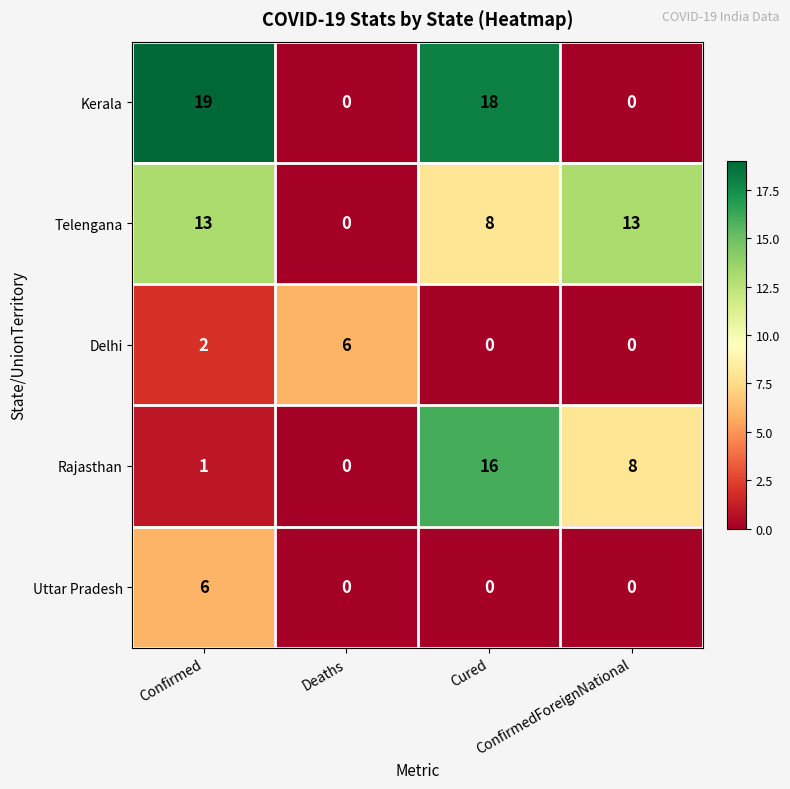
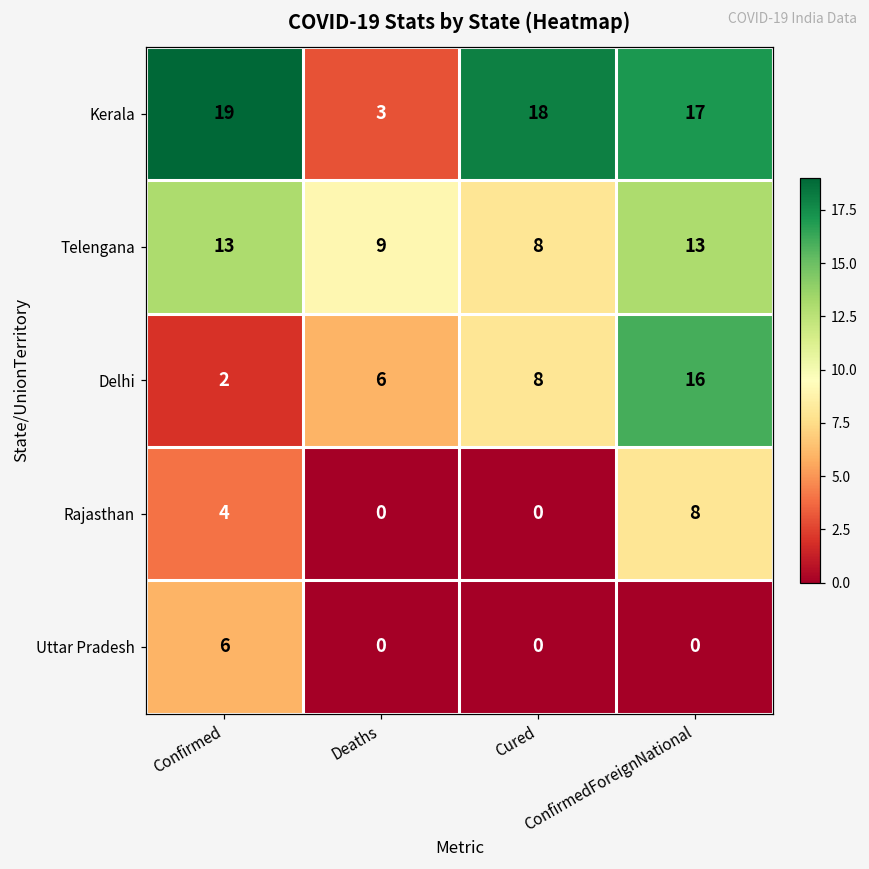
  {
    "Kerala": {
      "Confirmed": 19,
-     "Deaths": 0,
+     "Deaths": 3,
      "Cured": 18,
-     "ConfirmedForeignNational": 0
+     "ConfirmedForeignNational": 17
    },
    "Telengana": {
      "Confirmed": 13,
-     "Deaths": 0,
+     "Deaths": 9,
      "Cured": 8,
      "ConfirmedForeignNational": 13
    },
    "Delhi": {
      "Confirmed": 2,
      "Deaths": 6,
-     "Cured": 0,
-     "ConfirmedForeignNational": 0
+     "Cured": 8,
+     "ConfirmedForeignNational": 16
    },
    "Rajasthan": {
-     "Confirmed": 1,
+     "Confirmed": 4,
      "Deaths": 0,
-     "Cured": 16,
+     "Cured": 0,
      "ConfirmedForeignNational": 8
    },
    "Uttar Pradesh": {
      "Confirmed": 6,
      "Deaths": 0,
      "Cured": 0,
      "ConfirmedForeignNational": 0
    }
  }
